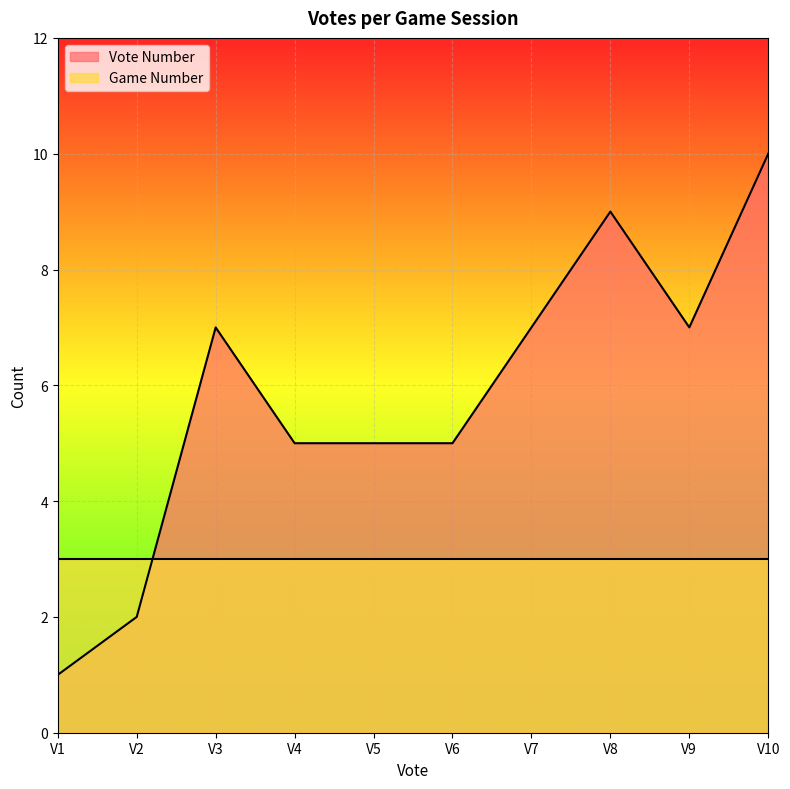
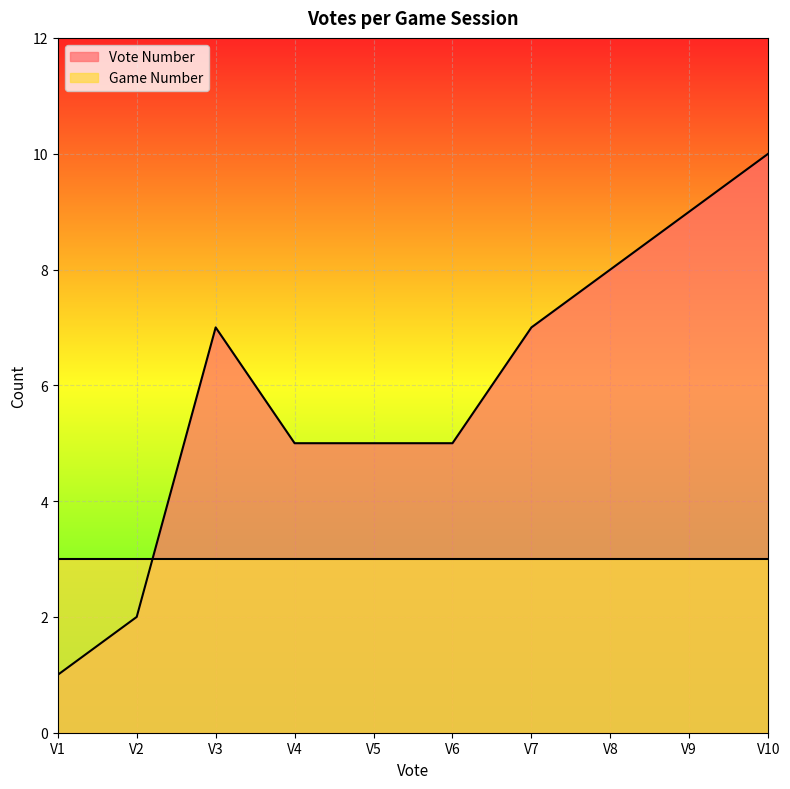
  {
    "Vote Number": {
      "V1": 1,
      "V2": 2,
      "V3": 7,
      "V4": 5,
      "V5": 5,
      "V6": 5,
      "V7": 7,
-     "V8": 9,
-     "V9": 7,
+     "V8": 8,
+     "V9": 9,
      "V10": 10
    },
    "Game Number": {
      "V1": 3,
      "V2": 3,
      "V3": 3,
      "V4": 3,
      "V5": 3,
      "V6": 3,
      "V7": 3,
      "V8": 3,
      "V9": 3,
      "V10": 3
    }
  }
